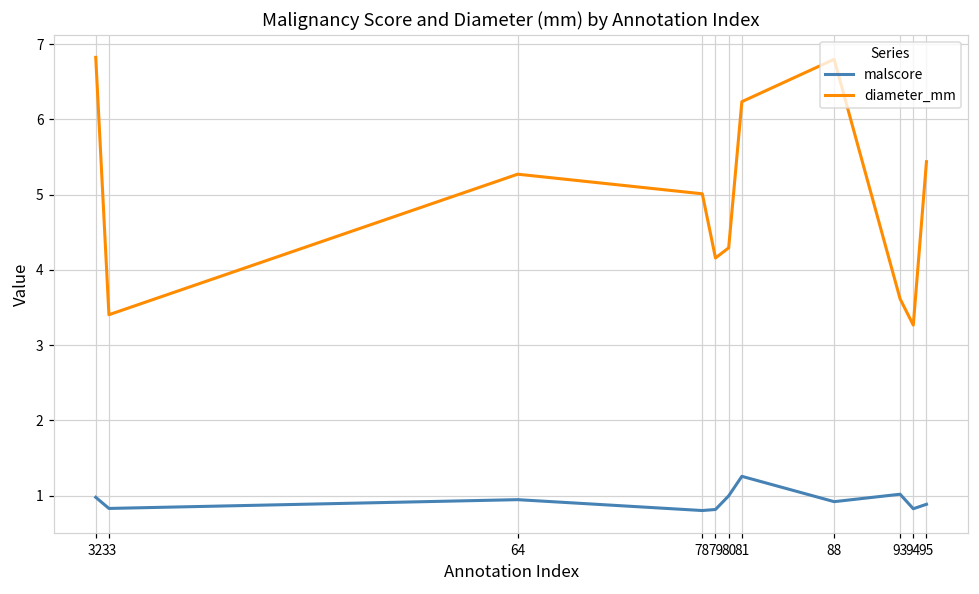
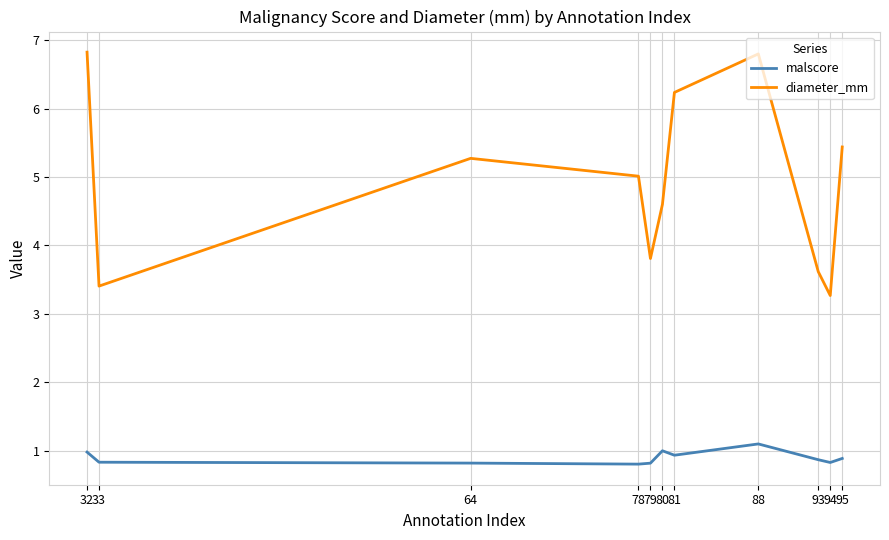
  {
    "malscore": {
      "32": 1.0,
      "33": 0.8,
-     "64": 0.9,
+     "64": 0.8,
      "78": 0.8,
      "79": 0.8,
      "80": 1.0,
-     "81": 1.3,
-     "88": 0.9,
-     "93": 1.0,
+     "81": 0.9,
+     "88": 1.1,
+     "93": 0.9,
      "94": 0.8,
      "95": 0.9
    },
    "diameter_mm": {
      "32": 6.8,
      "33": 3.4,
      "64": 5.3,
      "78": 5.0,
-     "79": 4.2,
-     "80": 4.3,
+     "79": 3.8,
+     "80": 4.6,
      "81": 6.2,
      "93": 3.6,
      "94": 3.3,
      "95": 5.4
    }
  }
